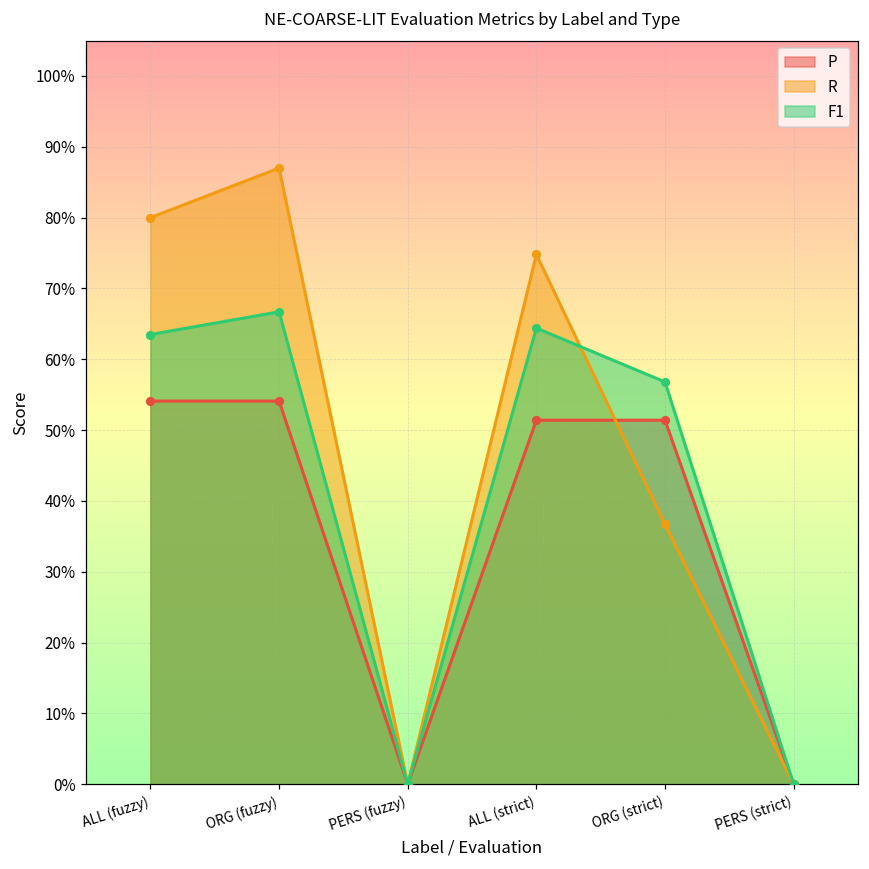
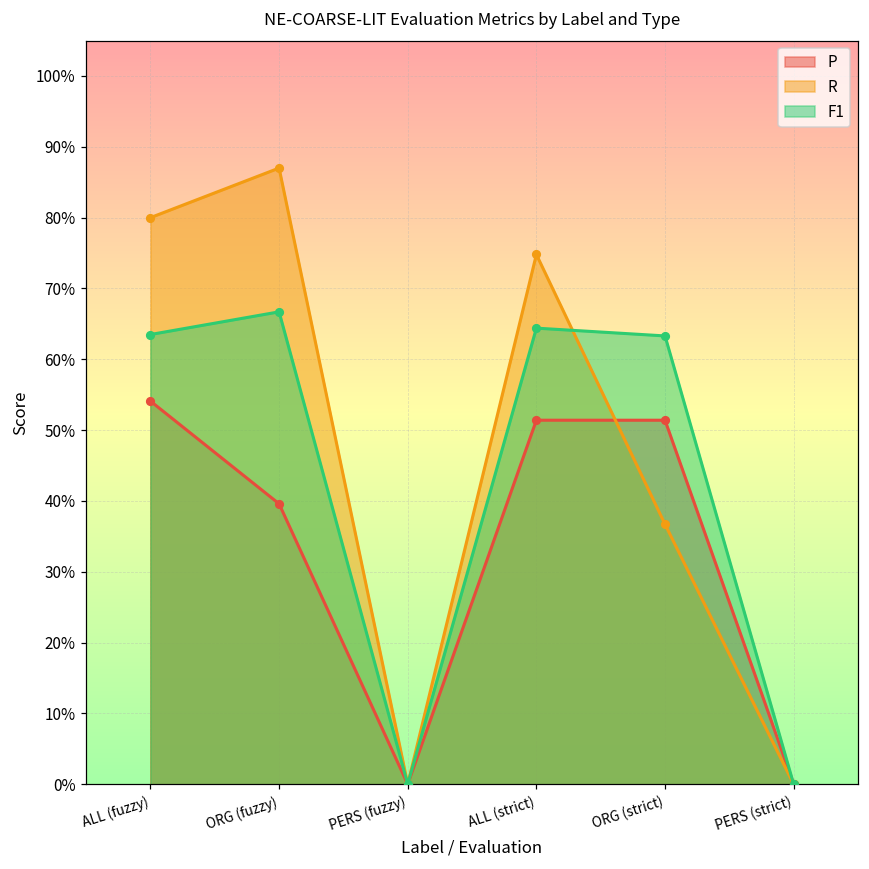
  {
    "P": {
      "ALL (fuzzy)": "54%",
-     "ORG (fuzzy)": "54%",
+     "ORG (fuzzy)": "40%",
      "ALL (strict)": "51%",
      "ORG (strict)": "51%"
    },
    "R": {
      "ALL (fuzzy)": "80%",
      "ORG (fuzzy)": "87%",
      "ALL (strict)": "75%",
      "ORG (strict)": "37%"
    },
    "F1": {
      "ALL (fuzzy)": "64%",
      "ORG (fuzzy)": "67%",
      "ALL (strict)": "64%",
-     "ORG (strict)": "57%"
+     "ORG (strict)": "63%"
    }
  }
